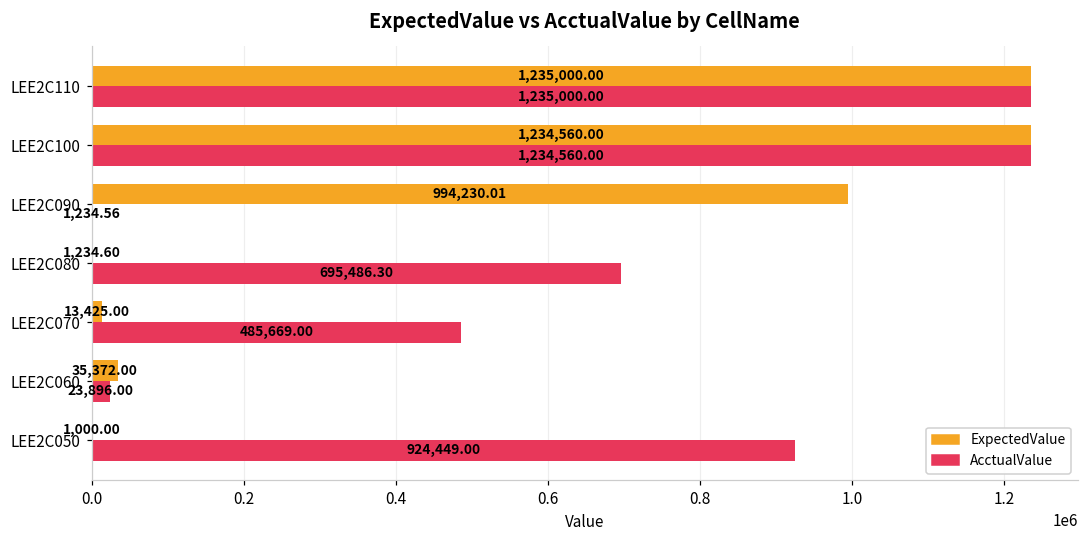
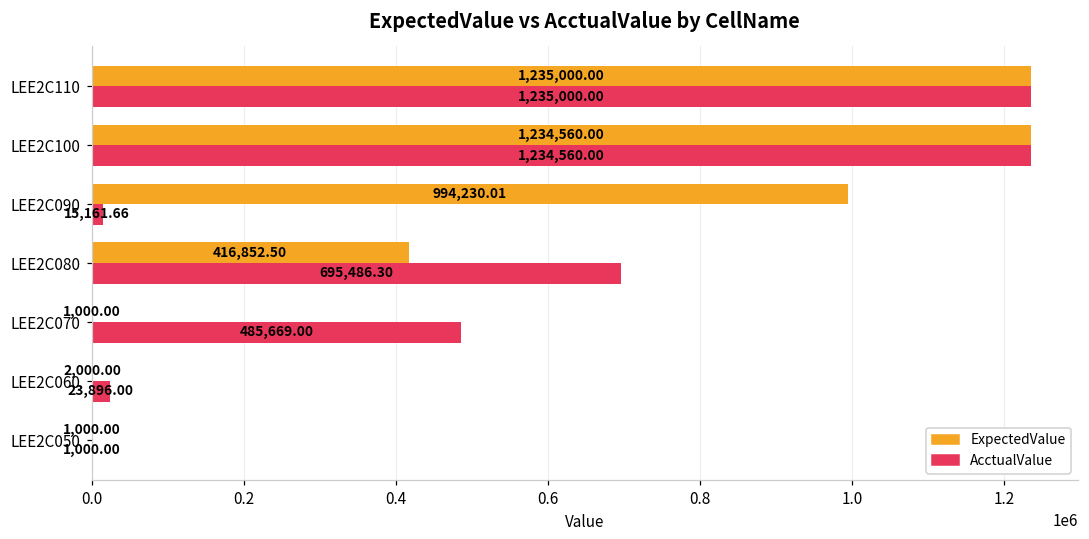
  {
    "ExpectedValue": {
      "LEE2C110": "1,235,000.00",
      "LEE2C100": "1,234,560.00",
      "LEE2C090": "994,230.01",
-     "LEE2C080": "1,234.60",
-     "LEE2C070": "13,425.00",
-     "LEE2C060": "35,372.00",
+     "LEE2C080": "416,852.50",
+     "LEE2C070": "1,000.00",
+     "LEE2C060": "2,000.00",
      "LEE2C050": "1,000.00"
    },
    "AcctualValue": {
      "LEE2C110": "1,235,000.00",
      "LEE2C100": "1,234,560.00",
-     "LEE2C090": "1,234.56",
+     "LEE2C090": "15,161.66",
      "LEE2C080": "695,486.30",
      "LEE2C070": "485,669.00",
      "LEE2C060": "23,896.00",
-     "LEE2C050": "924,449.00"
+     "LEE2C050": "1,000.00"
    }
  }
